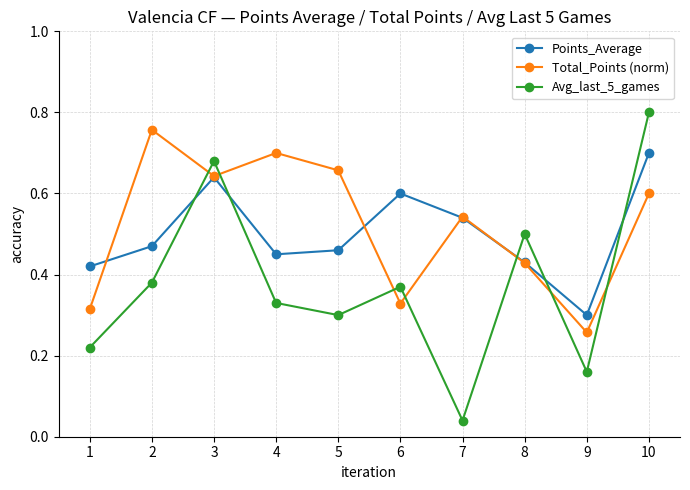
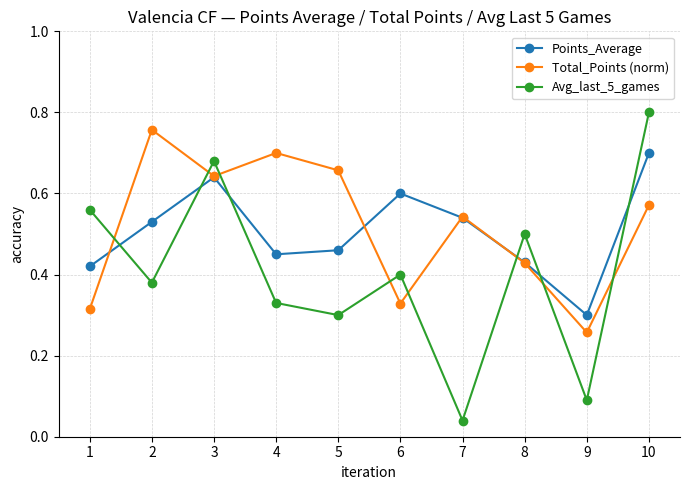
  {
    "Points_Average": {
      "1": 0.42,
-     "2": 0.47,
+     "2": 0.53,
      "4": 0.45,
      "5": 0.46,
      "6": 0.60,
      "9": 0.30,
      "10": 0.70
    },
    "Total_Points (norm)": {
      "1": 0.31,
      "2": 0.76,
      "4": 0.70,
      "5": 0.66,
      "6": 0.33,
      "9": 0.26,
-     "10": 0.60
+     "10": 0.57
    },
    "Avg_last_5_games": {
-     "1": 0.22,
+     "1": 0.56,
      "2": 0.38,
      "3": 0.68,
      "4": 0.33,
      "5": 0.30,
-     "6": 0.37,
+     "6": 0.40,
      "7": 0.04,
      "8": 0.50,
-     "9": 0.16,
+     "9": 0.09,
      "10": 0.80
    }
  }
